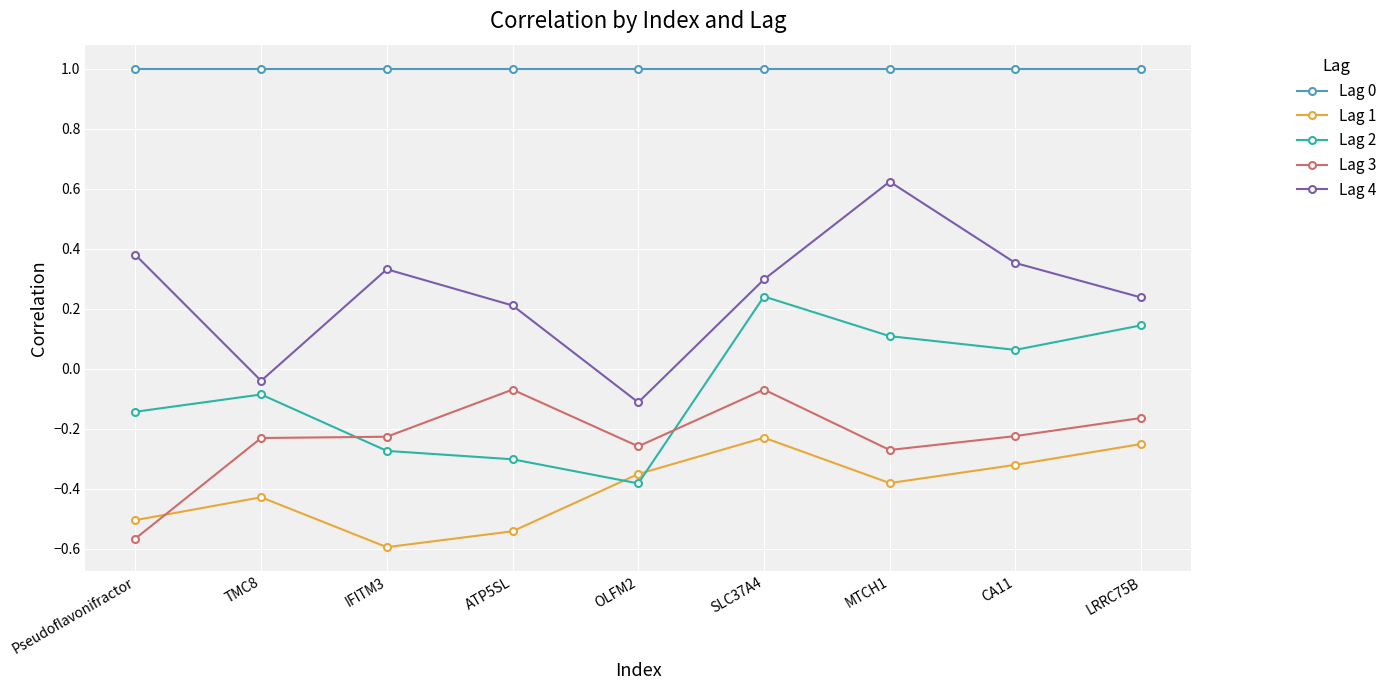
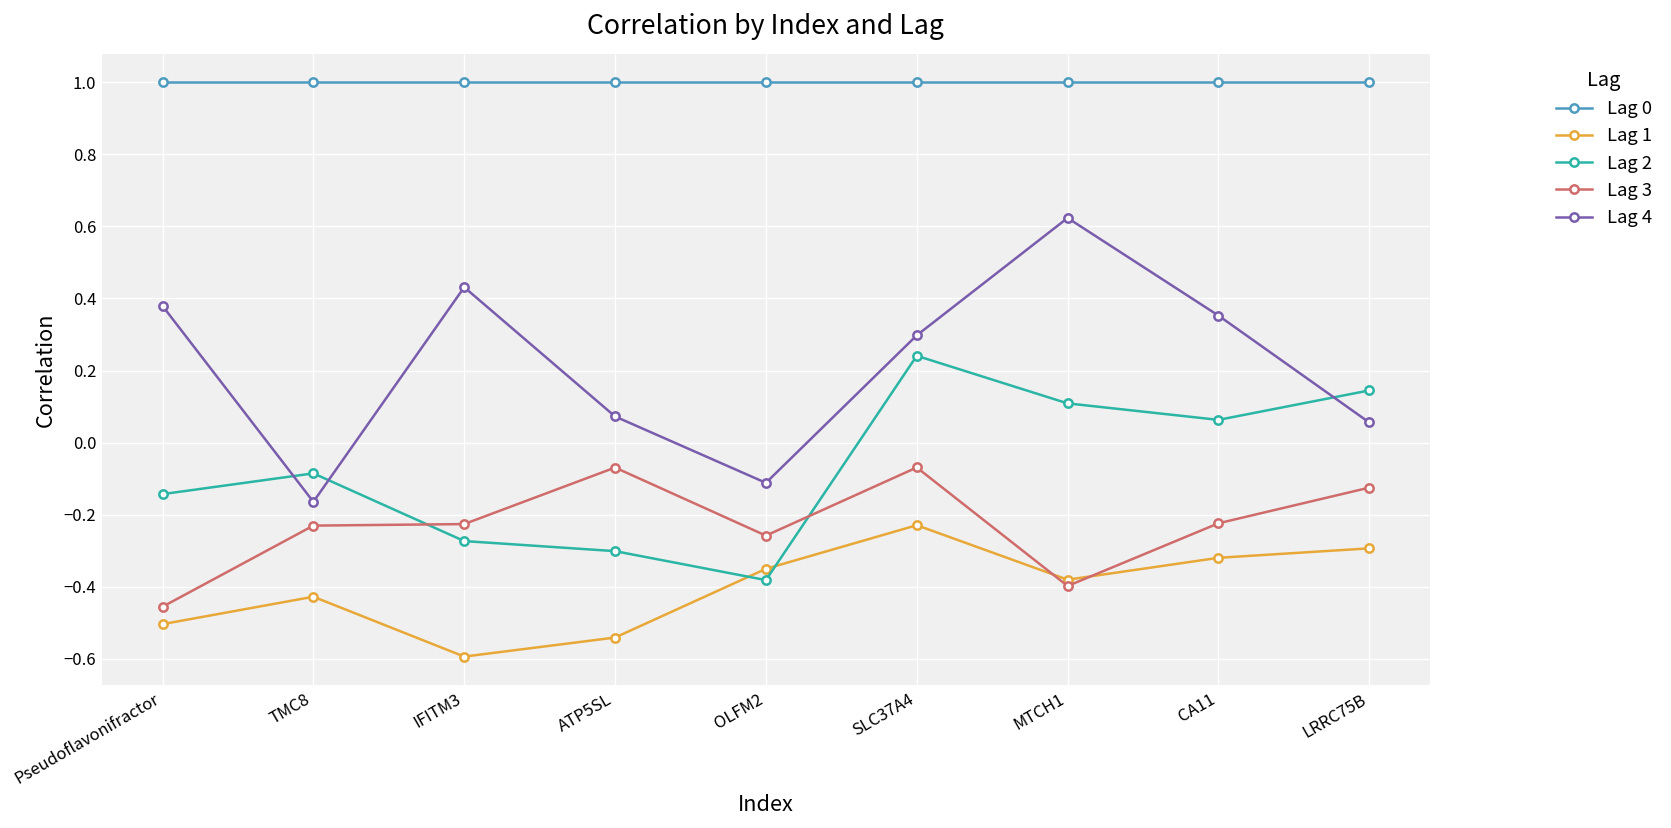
  {
    "Lag 1": {
      "Pseudoflavonifractor": -0.50,
      "TMC8": -0.43,
      "IFITM3": -0.59,
      "ATP5SL": -0.54,
      "OLFM2": -0.35,
      "SLC37A4": -0.23,
      "MTCH1": -0.38,
      "CA11": -0.32,
-     "LRRC75B": -0.25
+     "LRRC75B": -0.29
    },
    "Lag 3": {
-     "Pseudoflavonifractor": -0.57,
+     "Pseudoflavonifractor": -0.46,
      "TMC8": -0.23,
      "IFITM3": -0.23,
      "ATP5SL": -0.07,
      "OLFM2": -0.26,
      "SLC37A4": -0.07,
-     "MTCH1": -0.27,
+     "MTCH1": -0.40,
      "CA11": -0.22,
-     "LRRC75B": -0.16
+     "LRRC75B": -0.12
    },
    "Lag 4": {
      "Pseudoflavonifractor": 0.38,
-     "TMC8": -0.04,
-     "IFITM3": 0.33,
-     "ATP5SL": 0.21,
+     "TMC8": -0.16,
+     "IFITM3": 0.43,
+     "ATP5SL": 0.07,
      "OLFM2": -0.11,
      "SLC37A4": 0.30,
      "MTCH1": 0.62,
      "CA11": 0.35,
-     "LRRC75B": 0.24
+     "LRRC75B": 0.06
    }
  }
